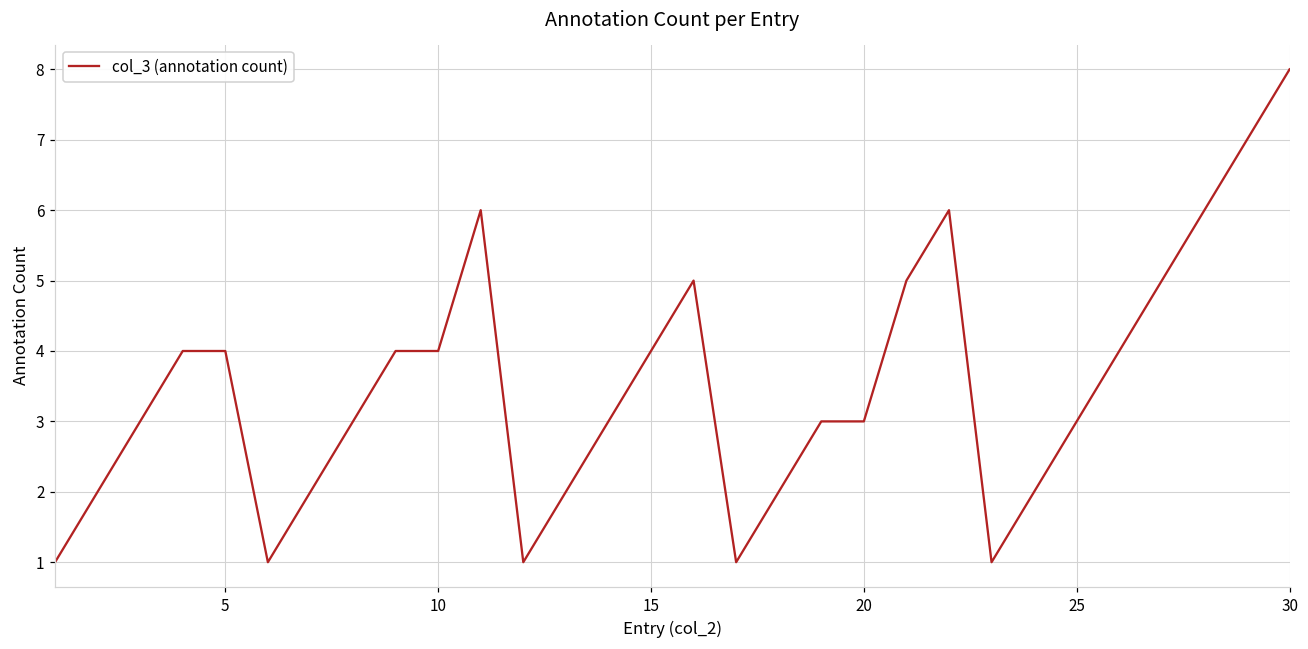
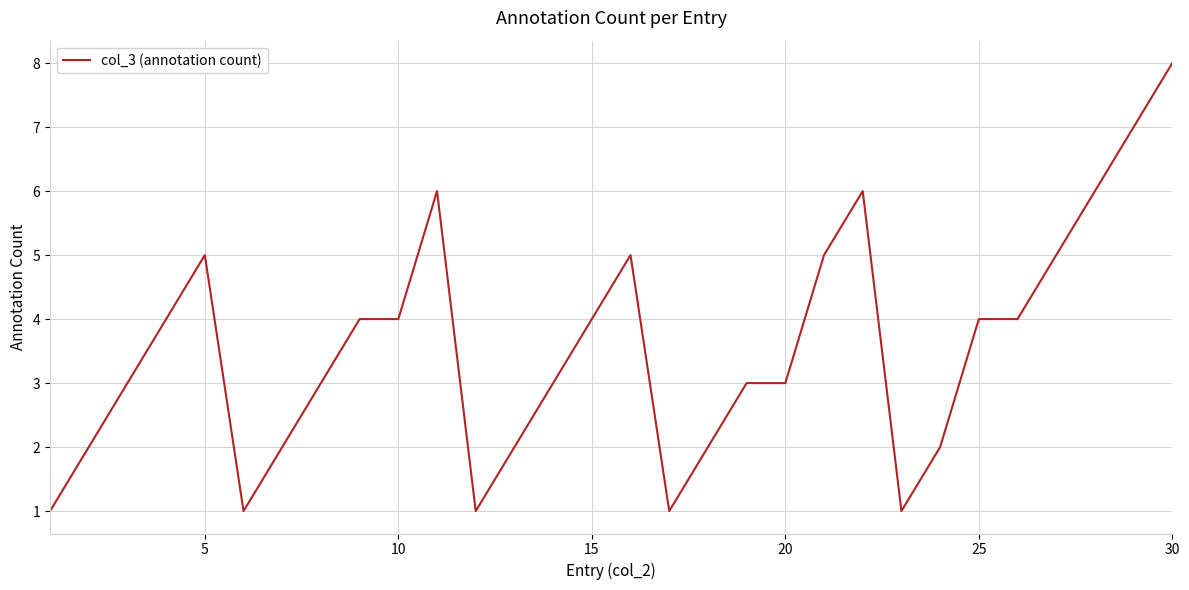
  {
-   "5": 4,
+   "5": 5,
    "10": 4,
    "15": 4,
    "20": 3,
-   "25": 3,
+   "25": 4,
    "30": 8
  }
